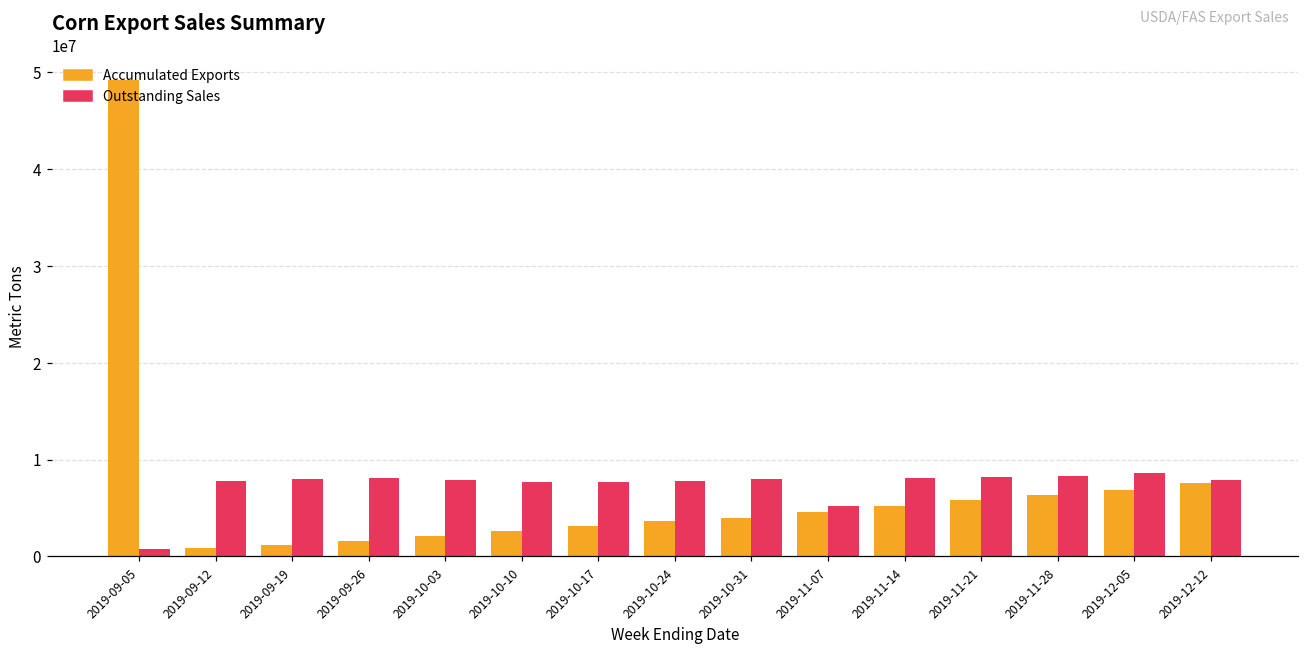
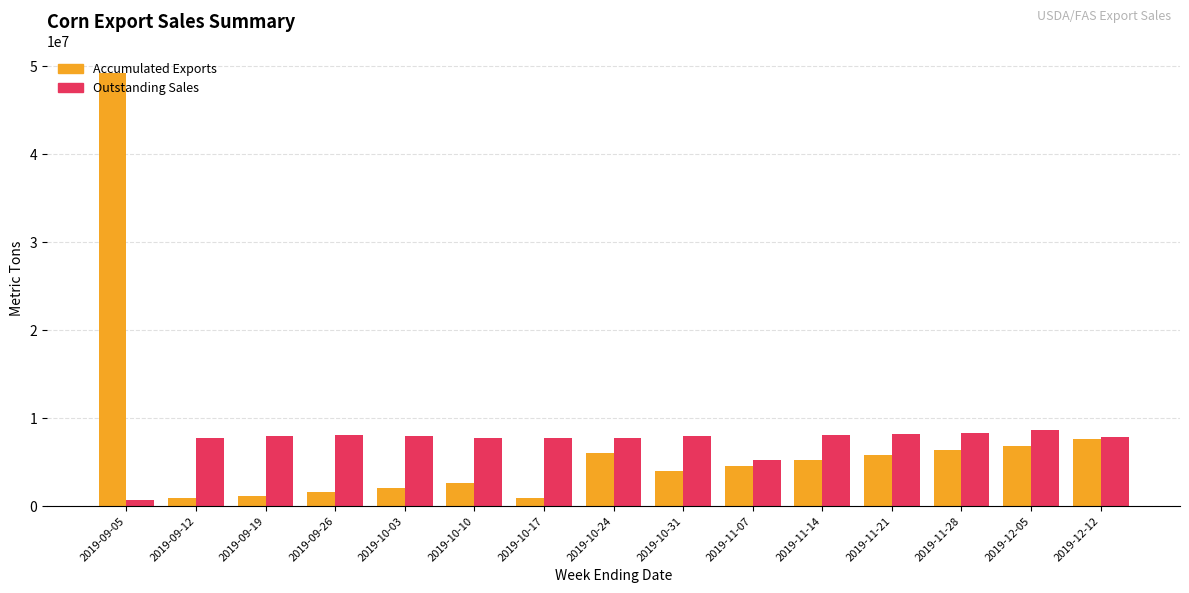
  {
    "Accumulated Exports": {
      "2019-09-05": 49000000,
      "2019-09-12": 1000000,
      "2019-09-19": 1000000,
      "2019-09-26": 2000000,
      "2019-10-03": 2000000,
      "2019-10-10": 3000000,
-     "2019-10-17": 3000000,
-     "2019-10-24": 4000000,
+     "2019-10-17": 1000000,
+     "2019-10-24": 6000000,
      "2019-10-31": 4000000,
      "2019-11-07": 5000000,
      "2019-11-14": 5000000,
      "2019-11-21": 6000000,
      "2019-11-28": 6000000,
      "2019-12-05": 7000000,
      "2019-12-12": 8000000
    },
    "Outstanding Sales": {
      "2019-09-05": 1000000,
      "2019-09-12": 8000000,
      "2019-09-19": 8000000,
      "2019-09-26": 8000000,
      "2019-10-03": 8000000,
      "2019-10-10": 8000000,
      "2019-10-17": 8000000,
      "2019-10-24": 8000000,
      "2019-10-31": 8000000,
      "2019-11-07": 5000000,
      "2019-11-14": 8000000,
      "2019-11-21": 8000000,
      "2019-11-28": 8000000,
      "2019-12-05": 9000000,
      "2019-12-12": 8000000
    }
  }
